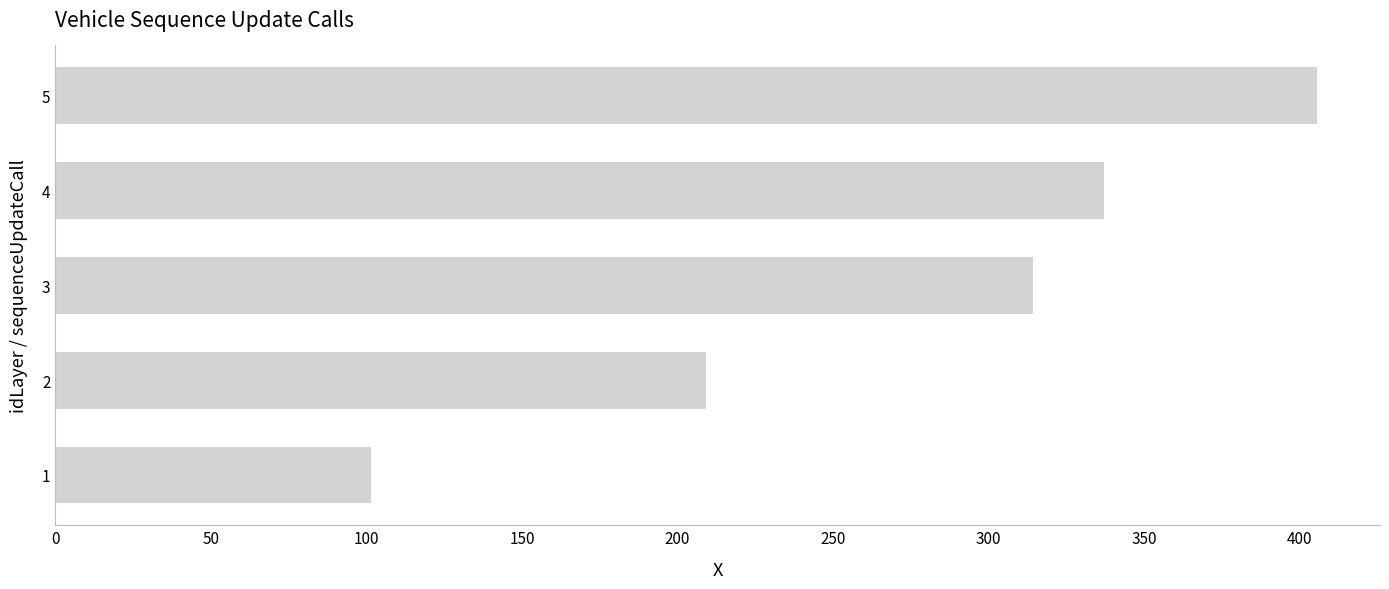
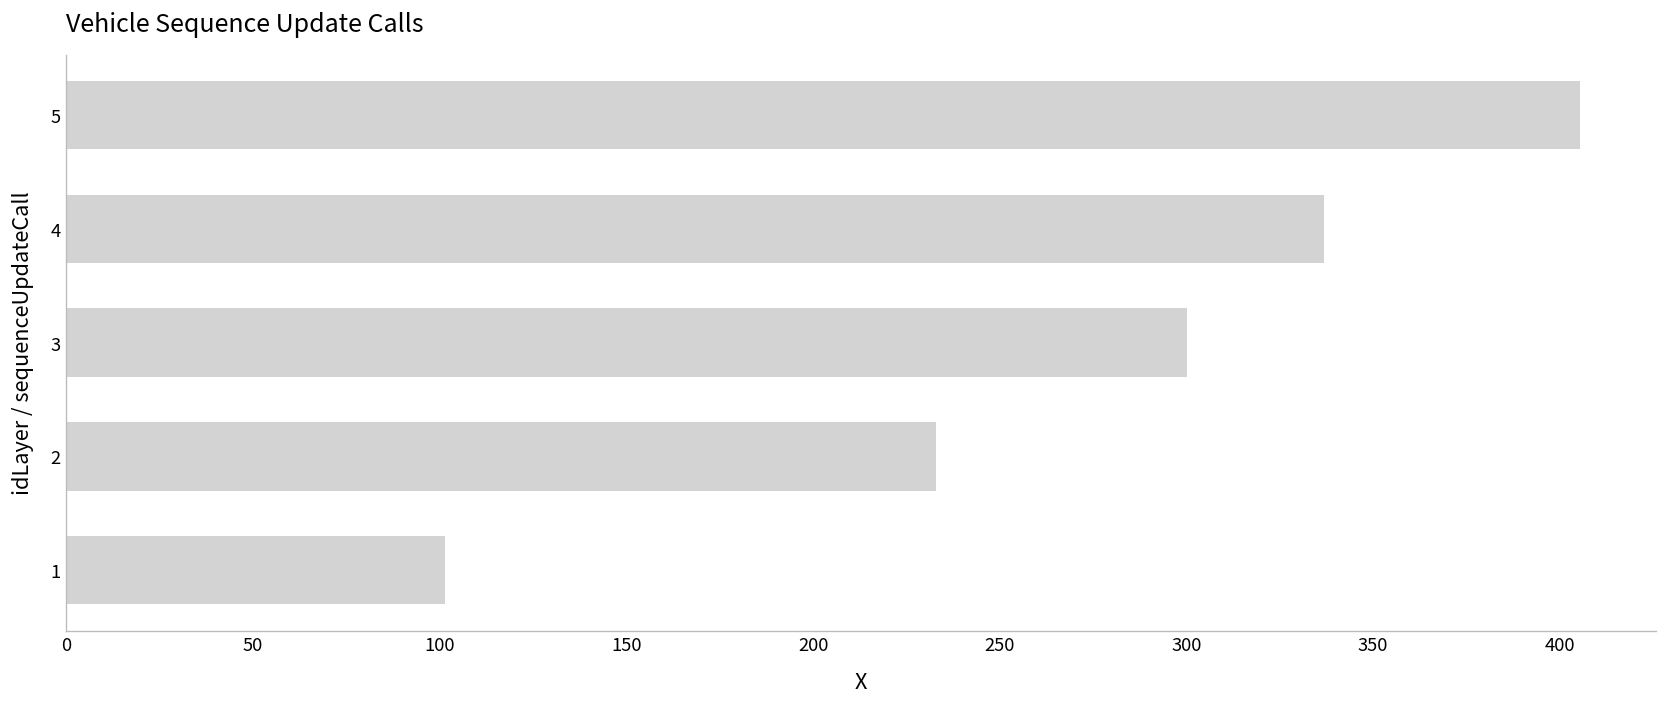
  {
    "5": 405,
    "4": 337,
-   "3": 314,
-   "2": 209,
+   "3": 300,
+   "2": 233,
    "1": 101
  }
